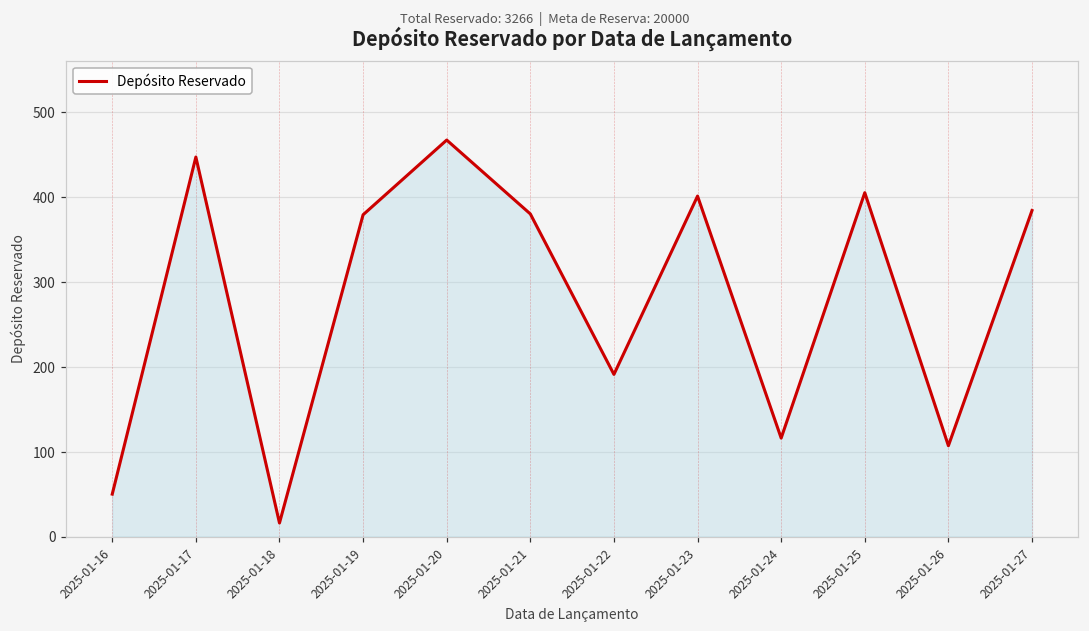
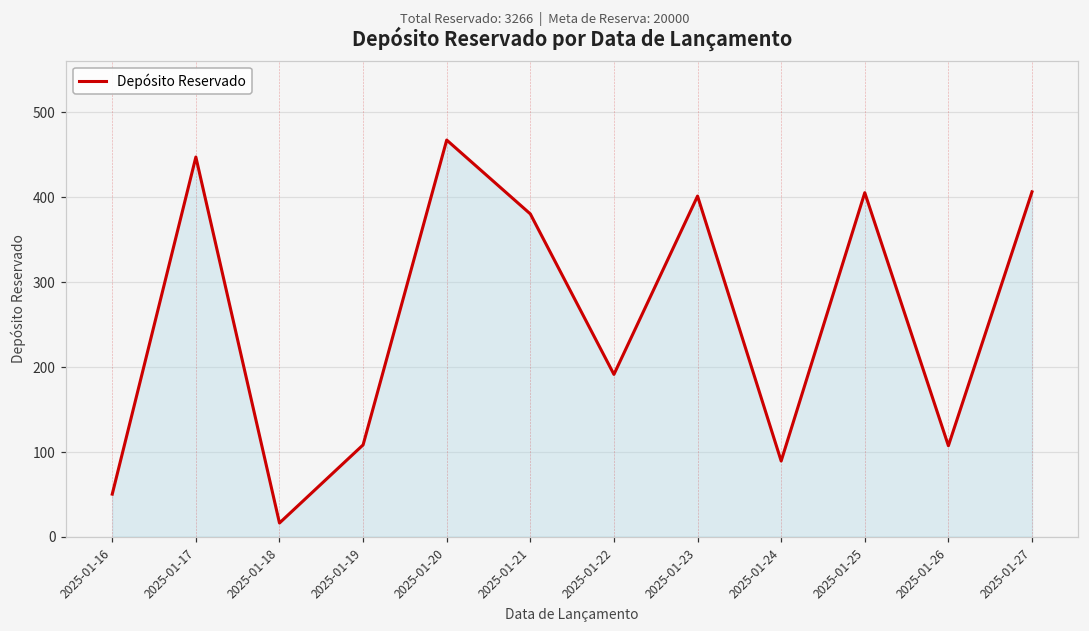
  {
    "2025-01-16": 50,
    "2025-01-17": 450,
    "2025-01-18": 20,
-   "2025-01-19": 380,
+   "2025-01-19": 110,
    "2025-01-20": 470,
    "2025-01-21": 380,
    "2025-01-22": 190,
    "2025-01-23": 400,
-   "2025-01-24": 120,
+   "2025-01-24": 90,
    "2025-01-25": 410,
    "2025-01-26": 110,
-   "2025-01-27": 380
+   "2025-01-27": 410
  }
